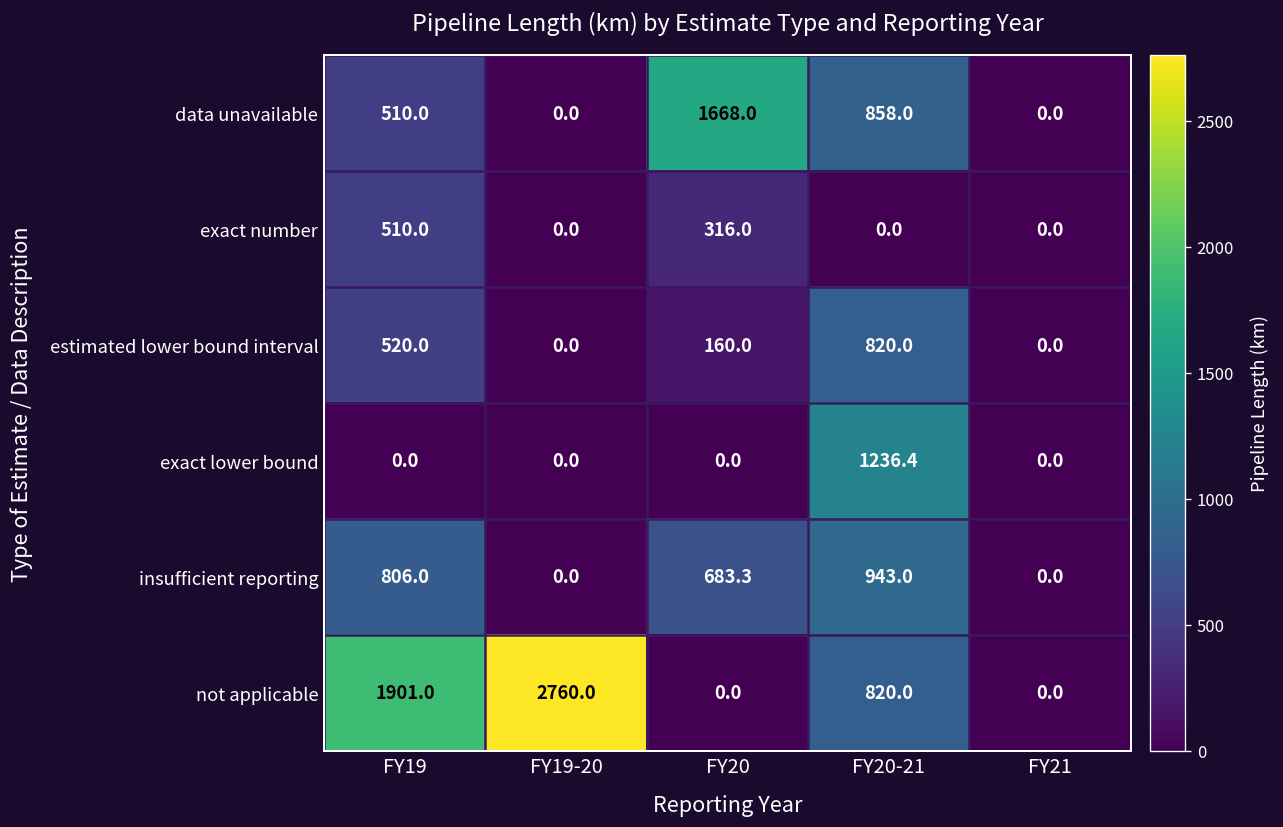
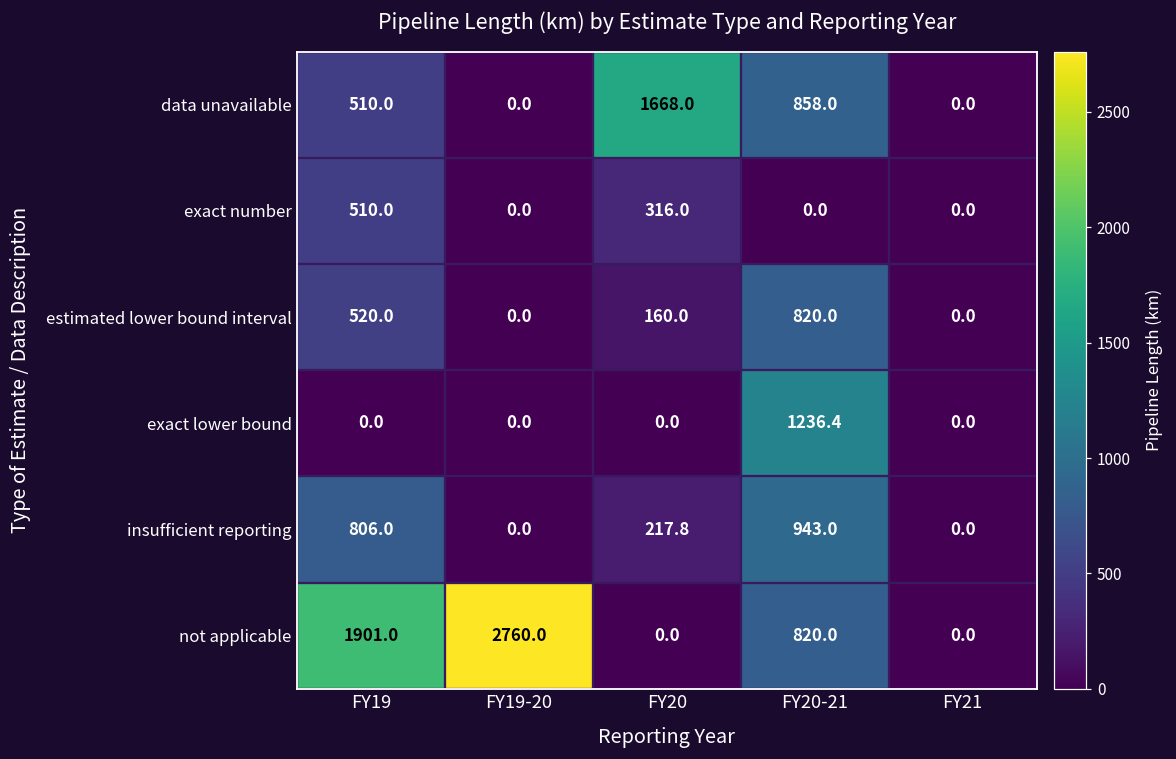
  {
    "data unavailable": {
      "FY19": 510.0,
      "FY19-20": 0.0,
      "FY20": 1668.0,
      "FY20-21": 858.0,
      "FY21": 0.0
    },
    "exact number": {
      "FY19": 510.0,
      "FY19-20": 0.0,
      "FY20": 316.0,
      "FY20-21": 0.0,
      "FY21": 0.0
    },
    "estimated lower bound interval": {
      "FY19": 520.0,
      "FY19-20": 0.0,
      "FY20": 160.0,
      "FY20-21": 820.0,
      "FY21": 0.0
    },
    "exact lower bound": {
      "FY19": 0.0,
      "FY19-20": 0.0,
      "FY20": 0.0,
      "FY20-21": 1236.4,
      "FY21": 0.0
    },
    "insufficient reporting": {
      "FY19": 806.0,
      "FY19-20": 0.0,
-     "FY20": 683.3,
+     "FY20": 217.8,
      "FY20-21": 943.0,
      "FY21": 0.0
    },
    "not applicable": {
      "FY19": 1901.0,
      "FY19-20": 2760.0,
      "FY20": 0.0,
      "FY20-21": 820.0,
      "FY21": 0.0
    }
  }
